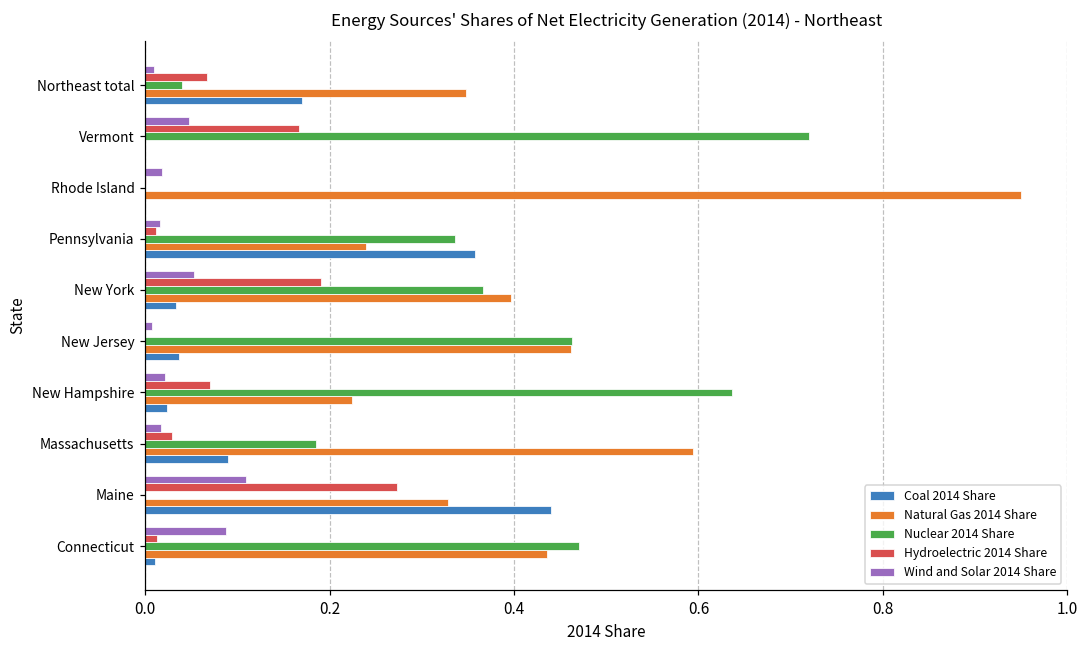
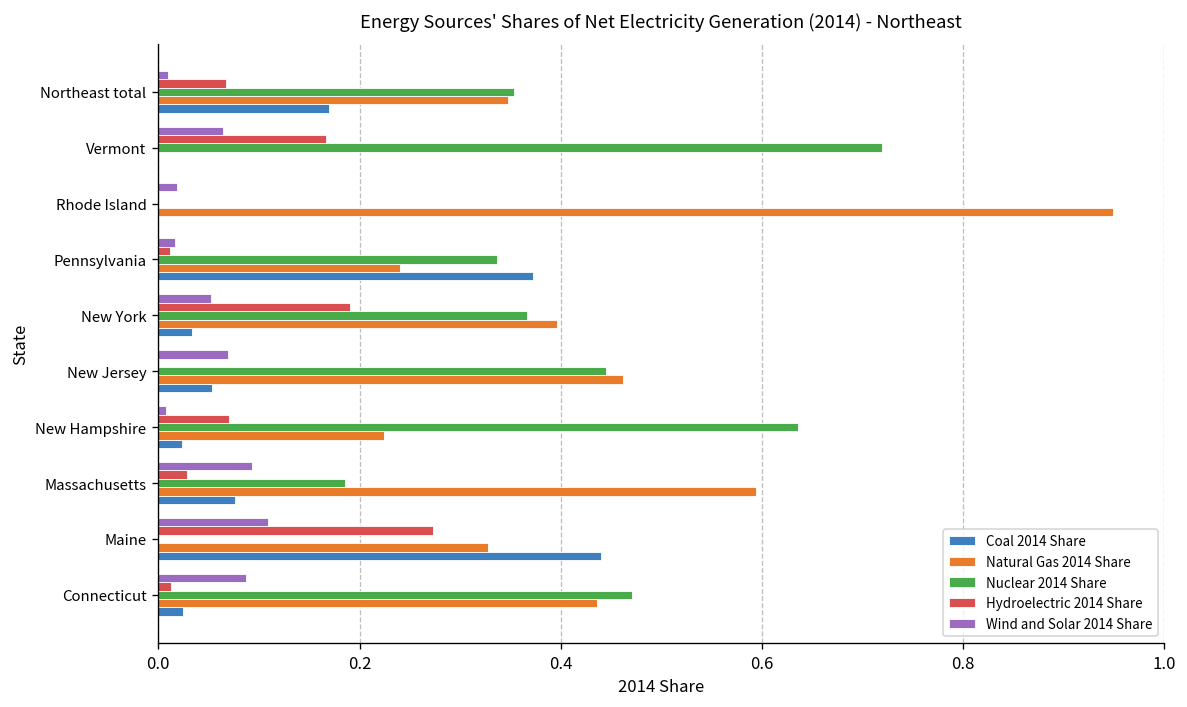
  {
    "Coal 2014 Share": {
      "Northeast total": 0.17,
      "Vermont": 0.00,
      "Rhode Island": 0.00,
-     "Pennsylvania": 0.36,
+     "Pennsylvania": 0.37,
      "New York": 0.03,
-     "New Jersey": 0.04,
+     "New Jersey": 0.05,
      "New Hampshire": 0.02,
-     "Massachusetts": 0.09,
+     "Massachusetts": 0.08,
      "Maine": 0.44,
-     "Connecticut": 0.01
+     "Connecticut": 0.02
    },
    "Nuclear 2014 Share": {
-     "Northeast total": 0.04,
+     "Northeast total": 0.35,
      "Vermont": 0.72,
      "Rhode Island": 0.00,
      "Pennsylvania": 0.34,
      "New York": 0.37,
-     "New Jersey": 0.46,
+     "New Jersey": 0.45,
      "New Hampshire": 0.64,
      "Massachusetts": 0.19,
      "Maine": 0.00,
      "Connecticut": 0.47
    },
    "Wind and Solar 2014 Share": {
      "Northeast total": 0.01,
-     "Vermont": 0.05,
+     "Vermont": 0.06,
      "Rhode Island": 0.02,
      "Pennsylvania": 0.02,
      "New York": 0.05,
-     "New Jersey": 0.01,
-     "New Hampshire": 0.02,
-     "Massachusetts": 0.02,
+     "New Jersey": 0.07,
+     "New Hampshire": 0.01,
+     "Massachusetts": 0.09,
      "Maine": 0.11,
      "Connecticut": 0.09
    }
  }
